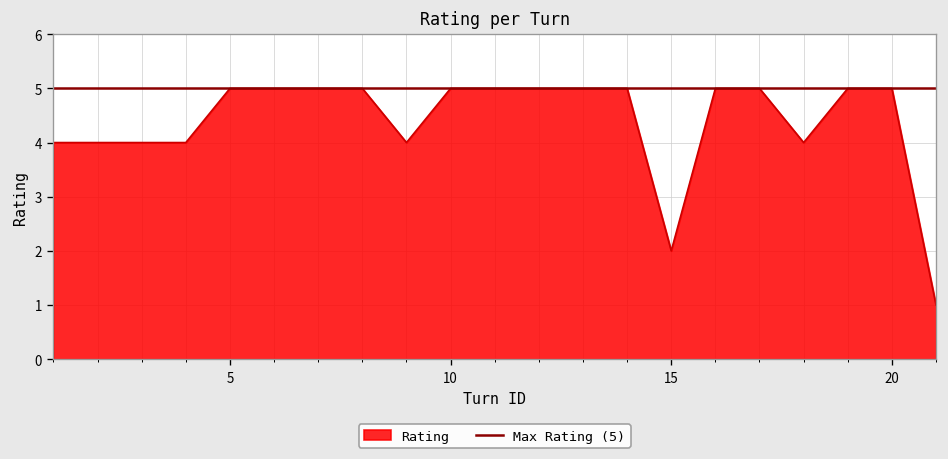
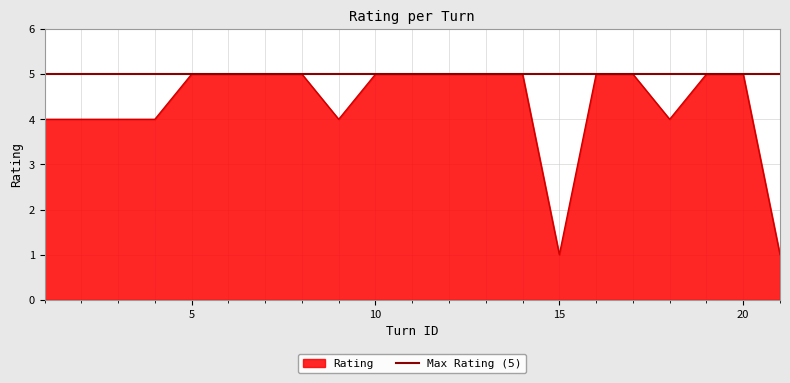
  {
    "5": 5,
    "10": 5,
-   "15": 2,
+   "15": 1,
    "20": 5
  }
